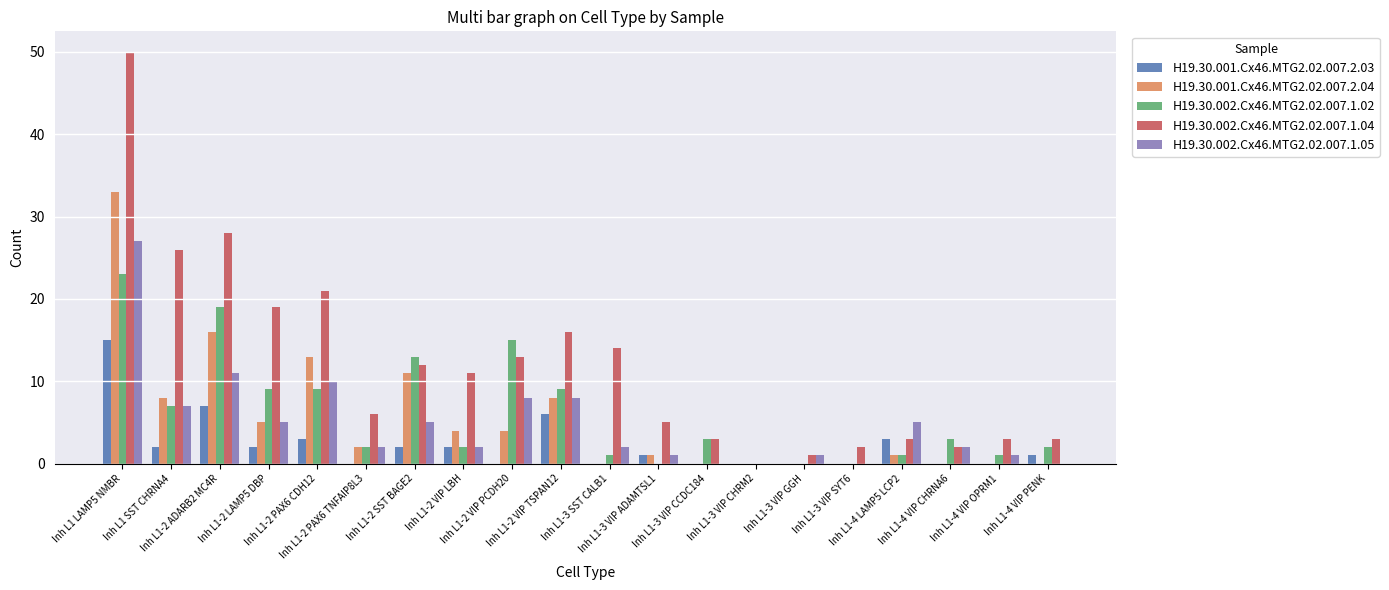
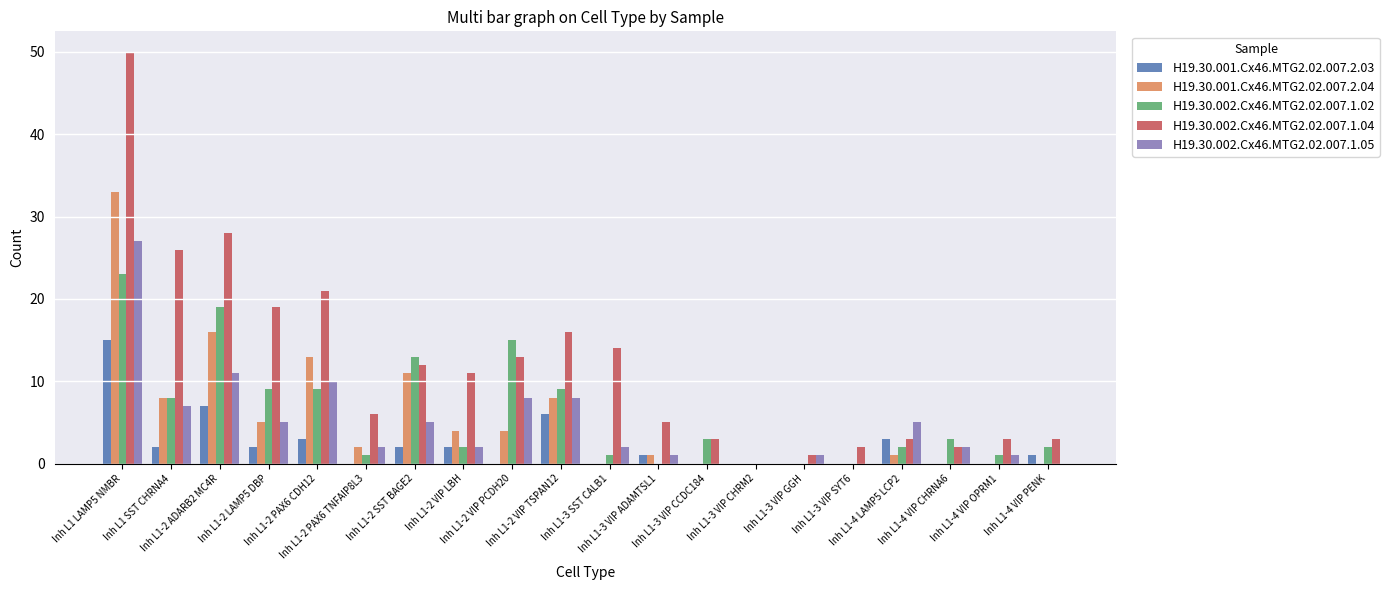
  {
    "H19.30.002.Cx46.MTG2.02.007.1.02": {
      "Inh L1 LAMP5 NMBR": 23,
-     "Inh L1 SST CHRNA4": 7,
+     "Inh L1 SST CHRNA4": 8,
      "Inh L1-2 ADARB2 MC4R": 19,
      "Inh L1-2 LAMP5 DBP": 9,
      "Inh L1-2 PAX6 CDH12": 9,
-     "Inh L1-2 PAX6 TNFAIP8L3": 2,
+     "Inh L1-2 PAX6 TNFAIP8L3": 1,
      "Inh L1-2 SST BAGE2": 13,
      "Inh L1-2 VIP LBH": 2,
      "Inh L1-2 VIP PCDH20": 15,
      "Inh L1-2 VIP TSPAN12": 9,
      "Inh L1-3 SST CALB1": 1,
      "Inh L1-3 VIP ADAMTSL1": 0,
      "Inh L1-3 VIP CCDC184": 3,
      "Inh L1-3 VIP CHRM2": 0,
      "Inh L1-3 VIP GGH": 0,
      "Inh L1-3 VIP SYT6": 0,
-     "Inh L1-4 LAMP5 LCP2": 1,
+     "Inh L1-4 LAMP5 LCP2": 2,
      "Inh L1-4 VIP CHRNA6": 3,
      "Inh L1-4 VIP OPRM1": 1,
      "Inh L1-4 VIP PENK": 2
    }
  }
